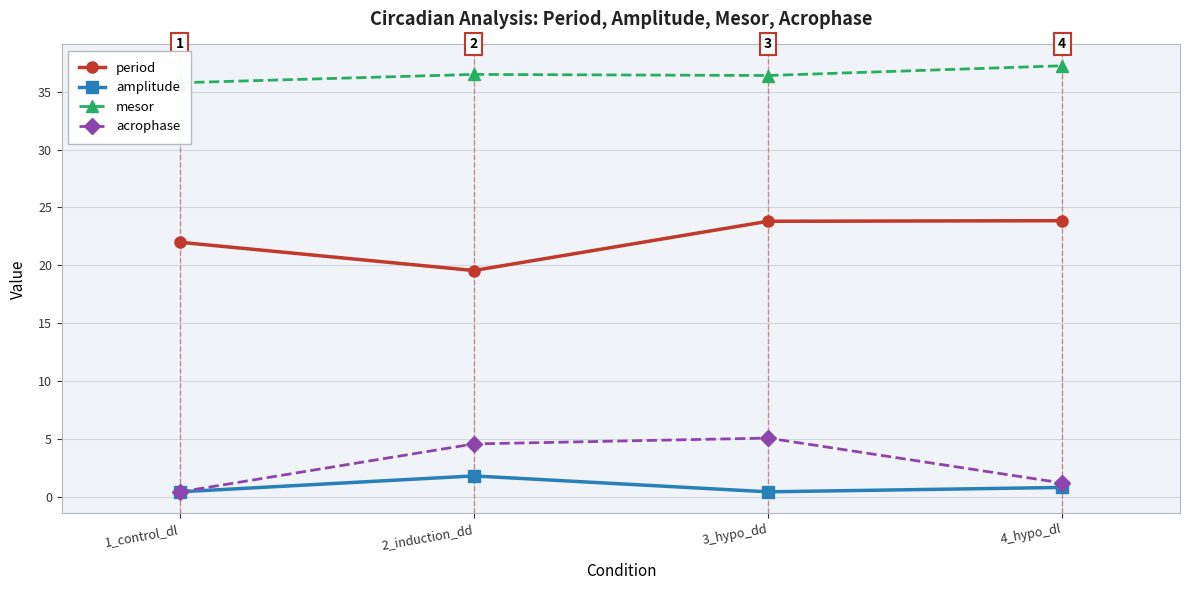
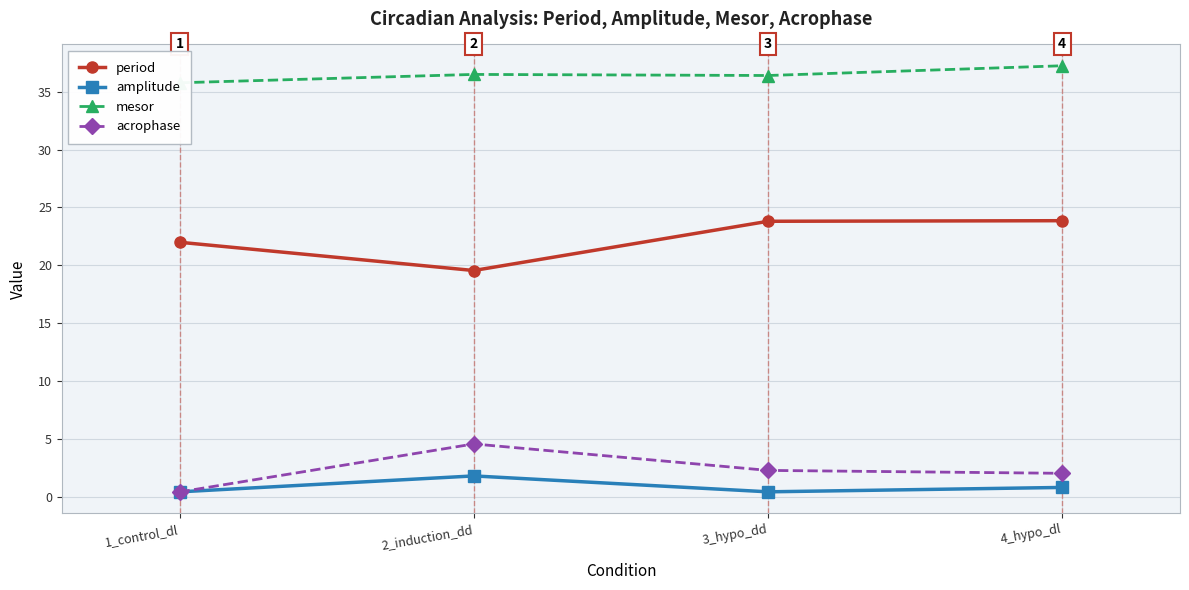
  {
    "period": {
      "1_control_dl": 22.0,
      "2_induction_dd": 19.6,
      "3_hypo_dd": 23.8,
      "4_hypo_dl": 23.9
    },
    "amplitude": {
      "2_induction_dd": 1.8,
      "3_hypo_dd": 0.5,
      "4_hypo_dl": 0.8
    },
    "acrophase": {
      "2_induction_dd": 4.6,
-     "3_hypo_dd": 5.1,
-     "4_hypo_dl": 1.2
+     "3_hypo_dd": 2.3,
+     "4_hypo_dl": 2.1
    }
  }
